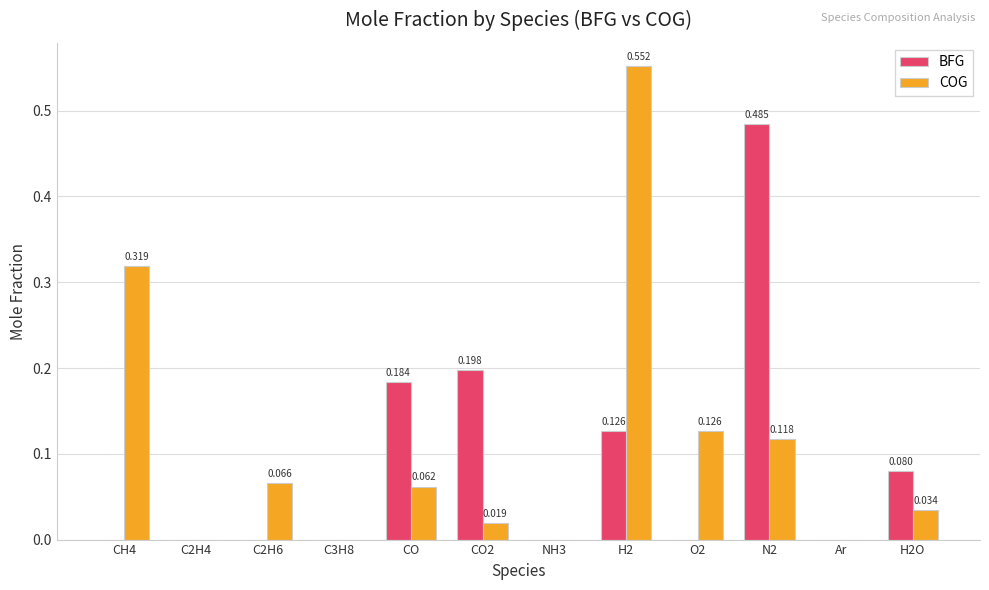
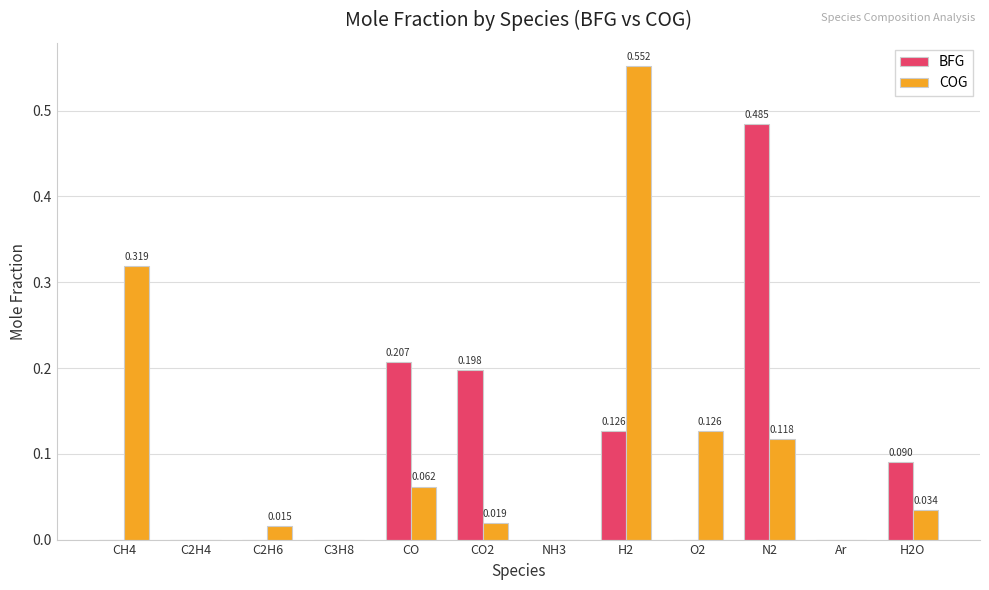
  {
    "BFG": {
-     "CO": 0.184,
+     "CO": 0.207,
      "CO2": 0.198,
      "H2": 0.126,
      "N2": 0.485,
-     "H2O": 0.080
+     "H2O": 0.090
    },
    "COG": {
      "CH4": 0.319,
-     "C2H6": 0.066,
+     "C2H6": 0.015,
      "CO": 0.062,
      "CO2": 0.019,
      "H2": 0.552,
      "O2": 0.126,
      "N2": 0.118,
      "H2O": 0.034
    }
  }
